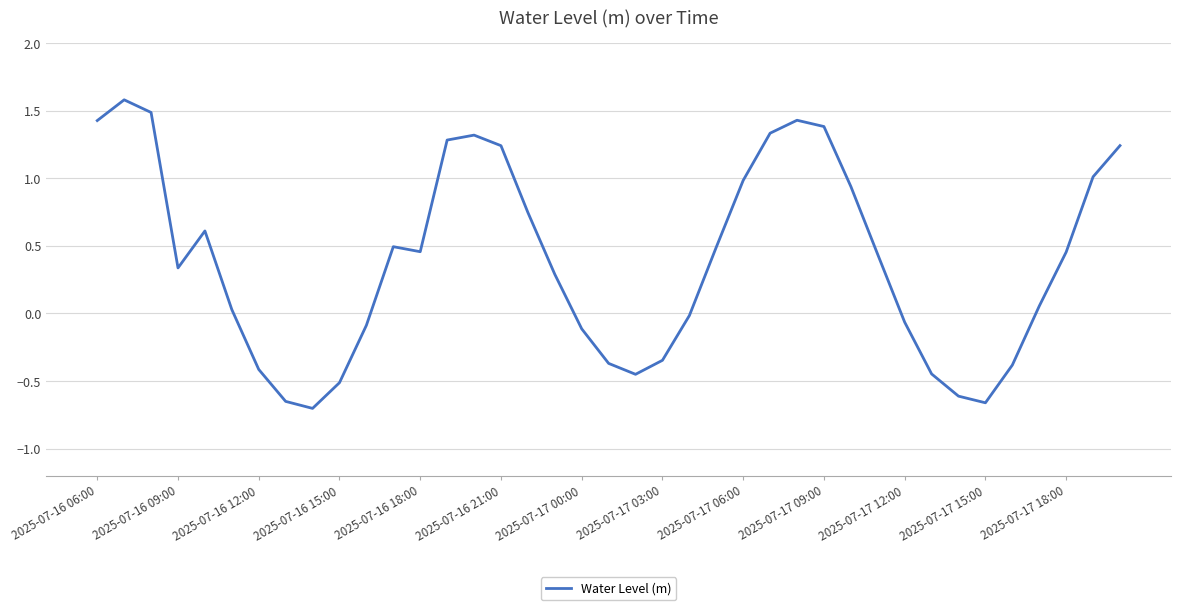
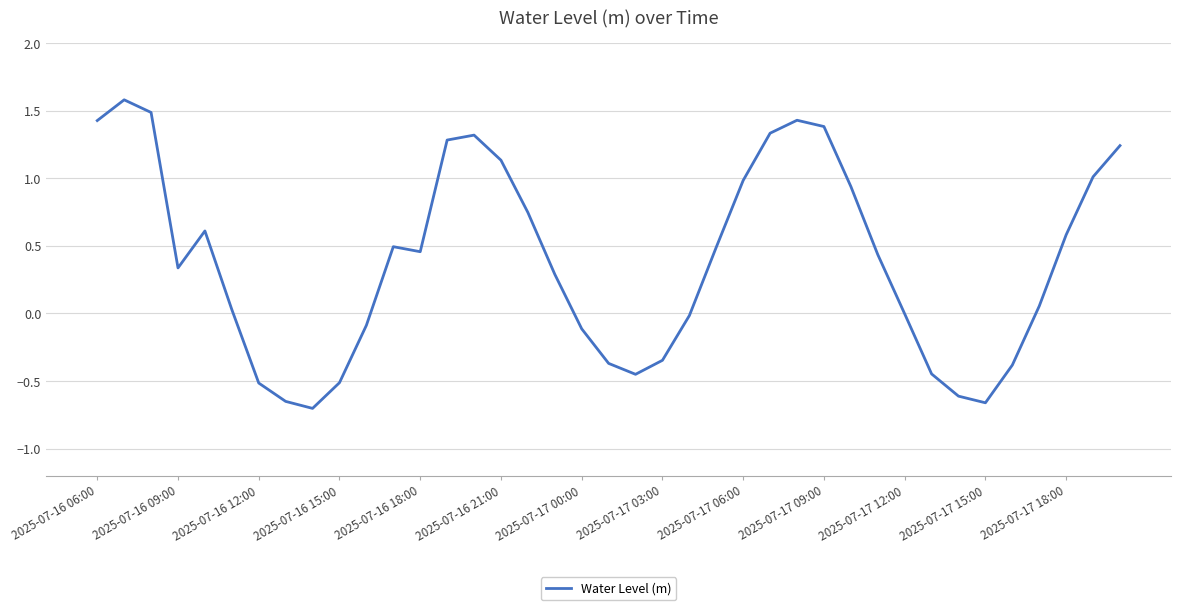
  {
    "2025-07-16 06:00": 1.43,
    "2025-07-16 09:00": 0.34,
-   "2025-07-16 12:00": -0.41,
+   "2025-07-16 12:00": -0.52,
    "2025-07-16 15:00": -0.51,
    "2025-07-16 18:00": 0.46,
-   "2025-07-16 21:00": 1.24,
+   "2025-07-16 21:00": 1.13,
    "2025-07-17 00:00": -0.11,
    "2025-07-17 03:00": -0.35,
    "2025-07-17 06:00": 0.98,
    "2025-07-17 09:00": 1.38,
-   "2025-07-17 12:00": -0.07,
+   "2025-07-17 12:00": 0.00,
    "2025-07-17 15:00": -0.66,
-   "2025-07-17 18:00": 0.45
+   "2025-07-17 18:00": 0.58
  }
